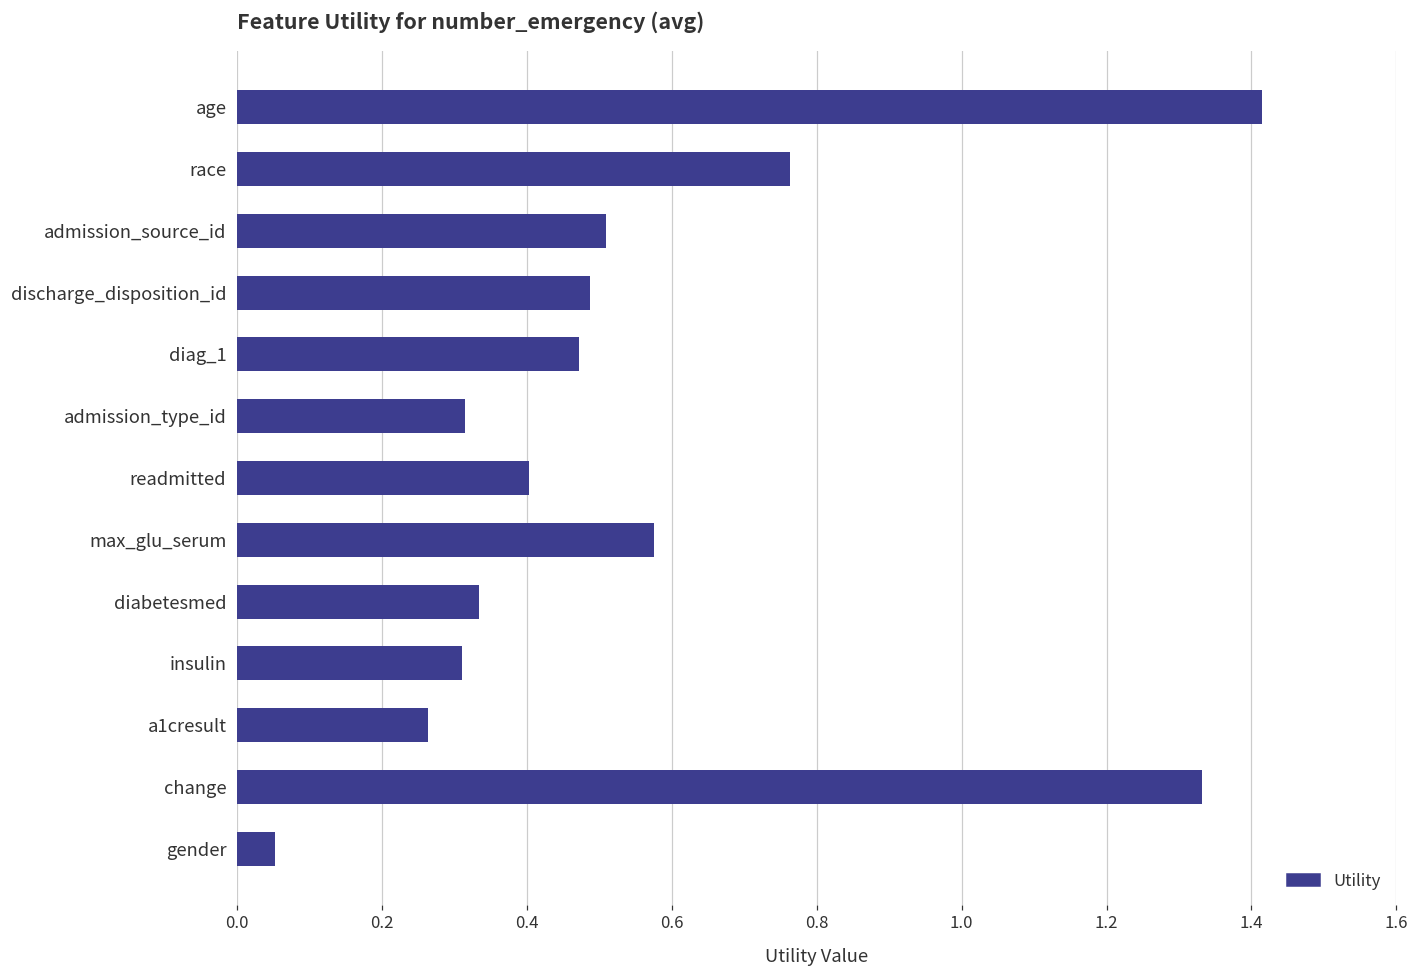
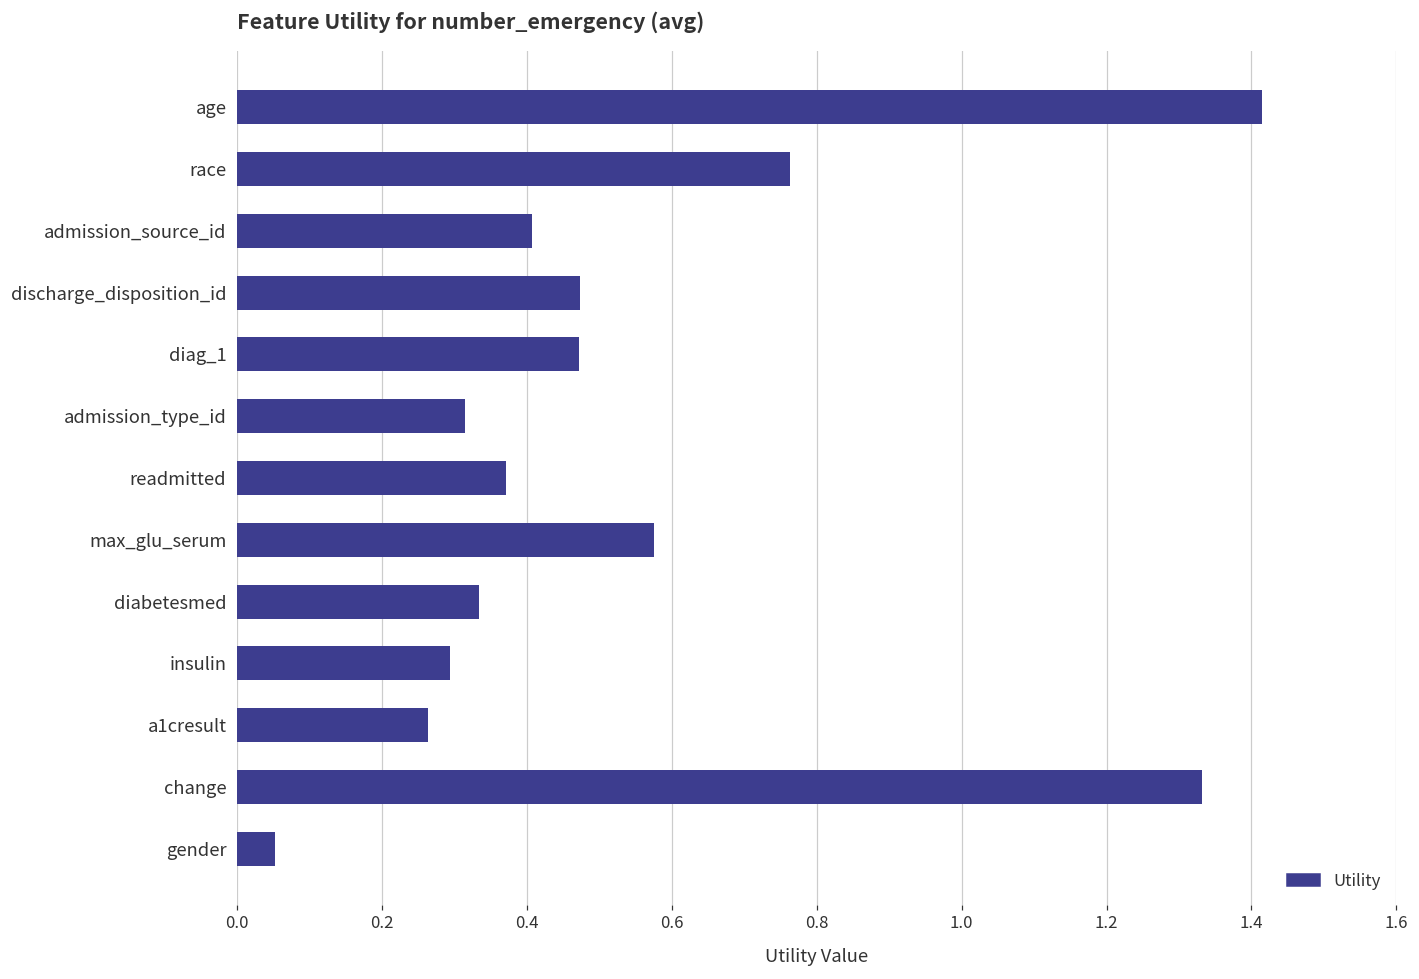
  {
    "age": 1.41,
    "race": 0.76,
-   "admission_source_id": 0.51,
-   "discharge_disposition_id": 0.49,
+   "admission_source_id": 0.41,
+   "discharge_disposition_id": 0.47,
    "diag_1": 0.47,
    "admission_type_id": 0.31,
-   "readmitted": 0.40,
+   "readmitted": 0.37,
    "max_glu_serum": 0.58,
    "diabetesmed": 0.33,
-   "insulin": 0.31,
+   "insulin": 0.29,
    "a1cresult": 0.26,
    "change": 1.33,
    "gender": 0.05
  }
